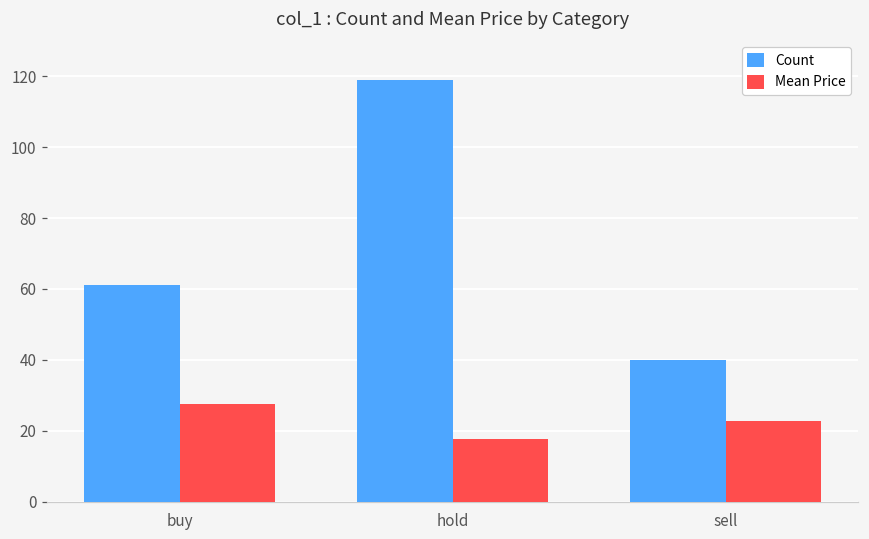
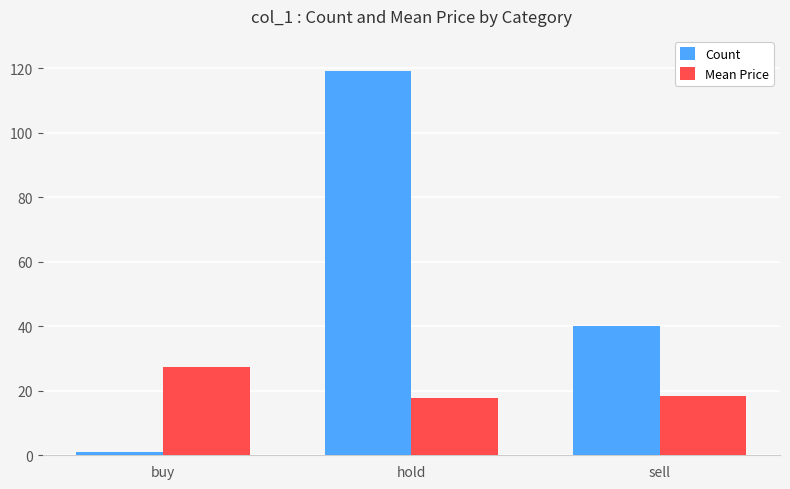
  {
    "Count": {
-     "buy": 61,
+     "buy": 1,
      "hold": 119,
      "sell": 40
    },
    "Mean Price": {
      "buy": 28,
      "hold": 18,
-     "sell": 23
+     "sell": 18
    }
  }
